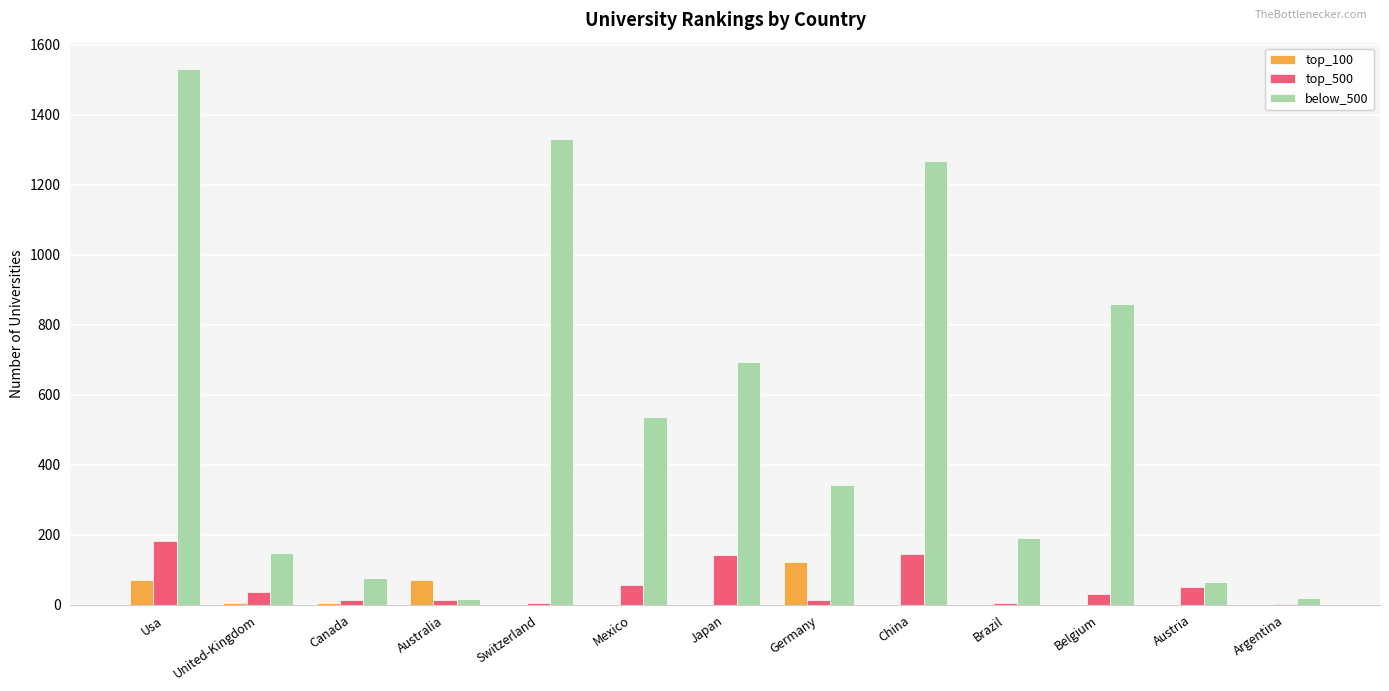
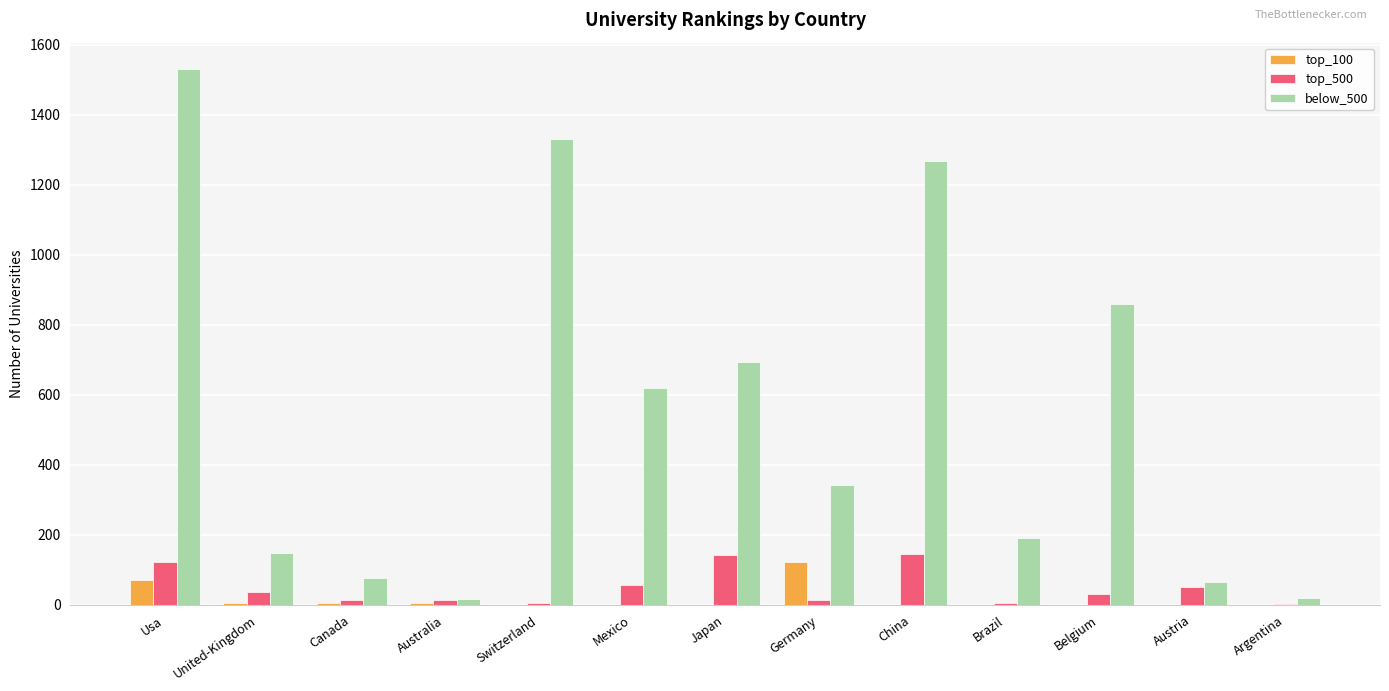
  {
    "top_100": {
      "Usa": 70,
-     "Australia": 70,
+     "Australia": 10,
      "Germany": 120
    },
    "top_500": {
-     "Usa": 180,
+     "Usa": 120,
      "United-Kingdom": 40,
      "Canada": 20,
      "Australia": 20,
      "Mexico": 60,
      "Japan": 140,
      "Germany": 10,
      "China": 150,
      "Belgium": 30,
      "Austria": 50
    },
    "below_500": {
      "Usa": 1530,
      "United-Kingdom": 150,
      "Canada": 80,
      "Australia": 20,
      "Switzerland": 1330,
-     "Mexico": 540,
+     "Mexico": 620,
      "Japan": 690,
      "Germany": 340,
      "China": 1270,
      "Brazil": 190,
      "Belgium": 860,
      "Austria": 70,
      "Argentina": 20
    }
  }
